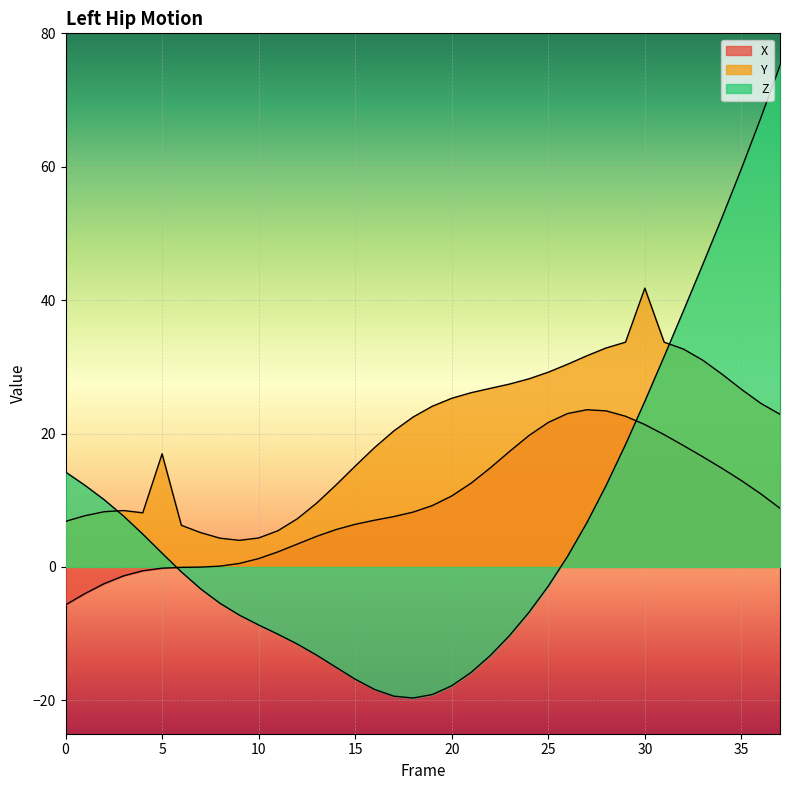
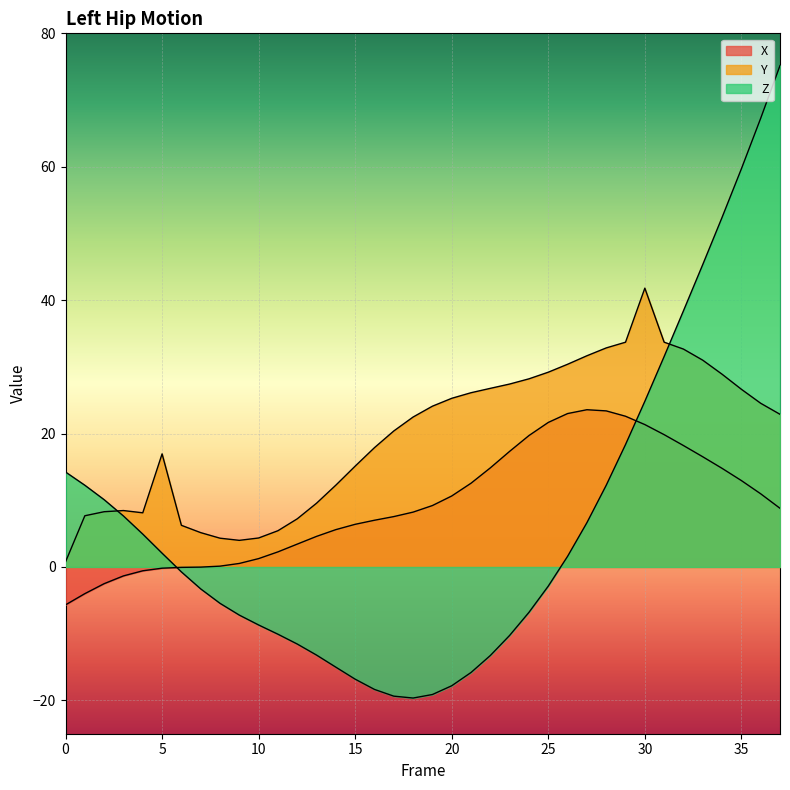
  {
    "Y": {
-     "0": 7,
+     "0": 1,
      "5": 17,
      "10": 4,
      "15": 15,
      "20": 25,
      "25": 29,
      "30": 42,
      "35": 27
    }
  }
